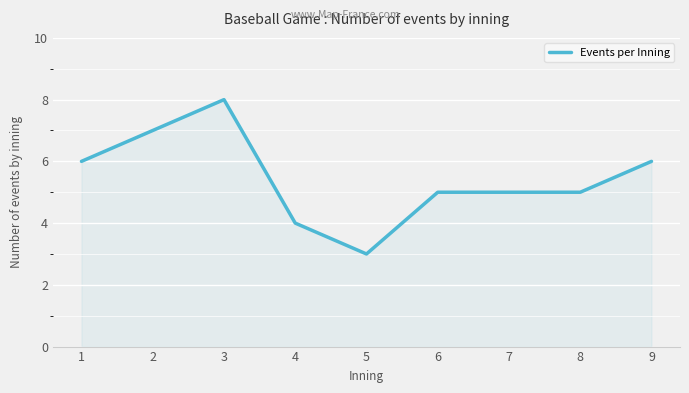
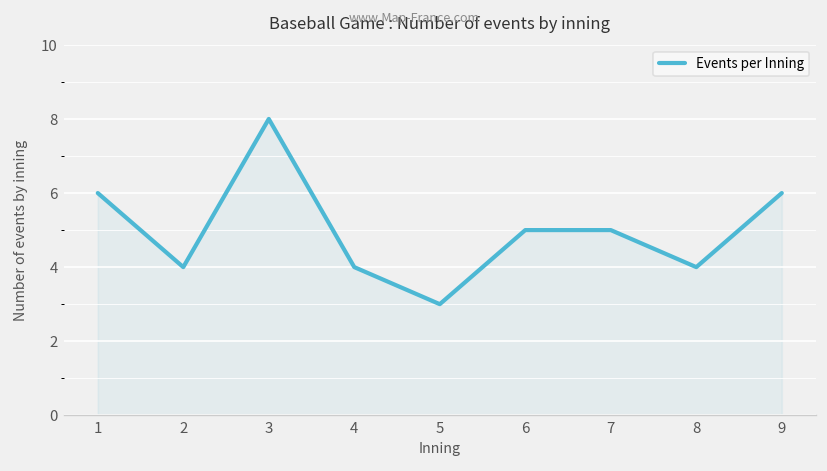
  {
    "1": 6,
-   "2": 7,
+   "2": 4,
    "3": 8,
    "4": 4,
    "5": 3,
    "6": 5,
    "7": 5,
-   "8": 5,
+   "8": 4,
    "9": 6
  }
